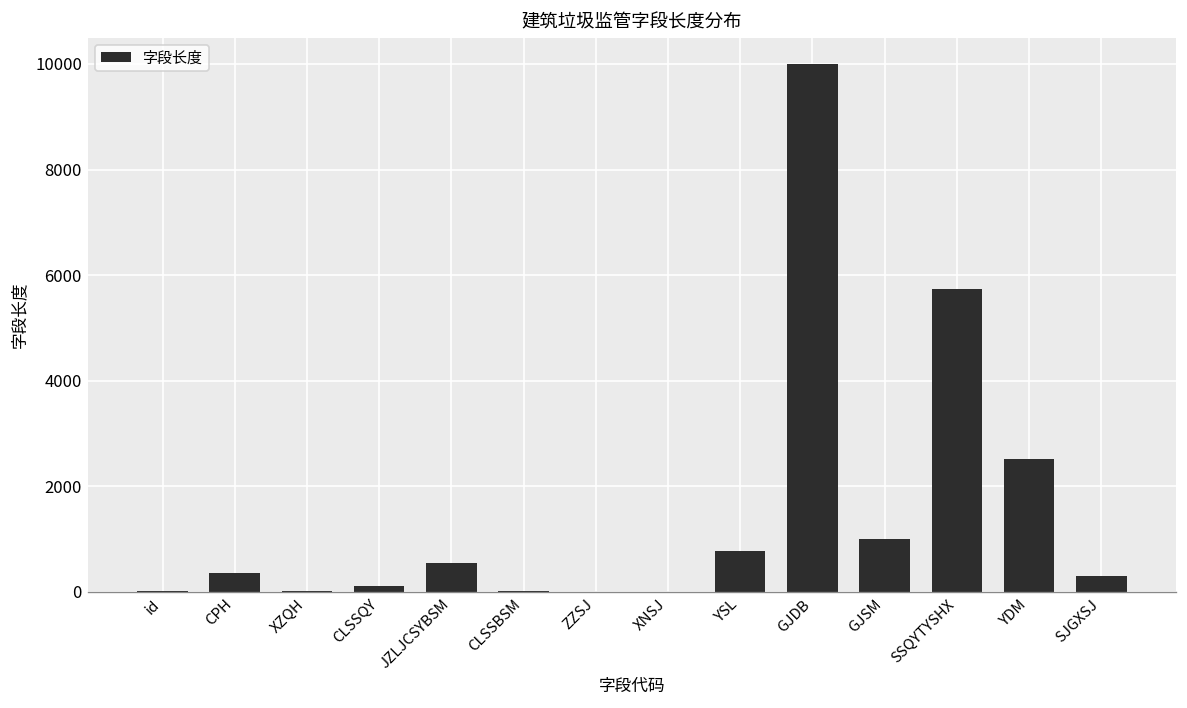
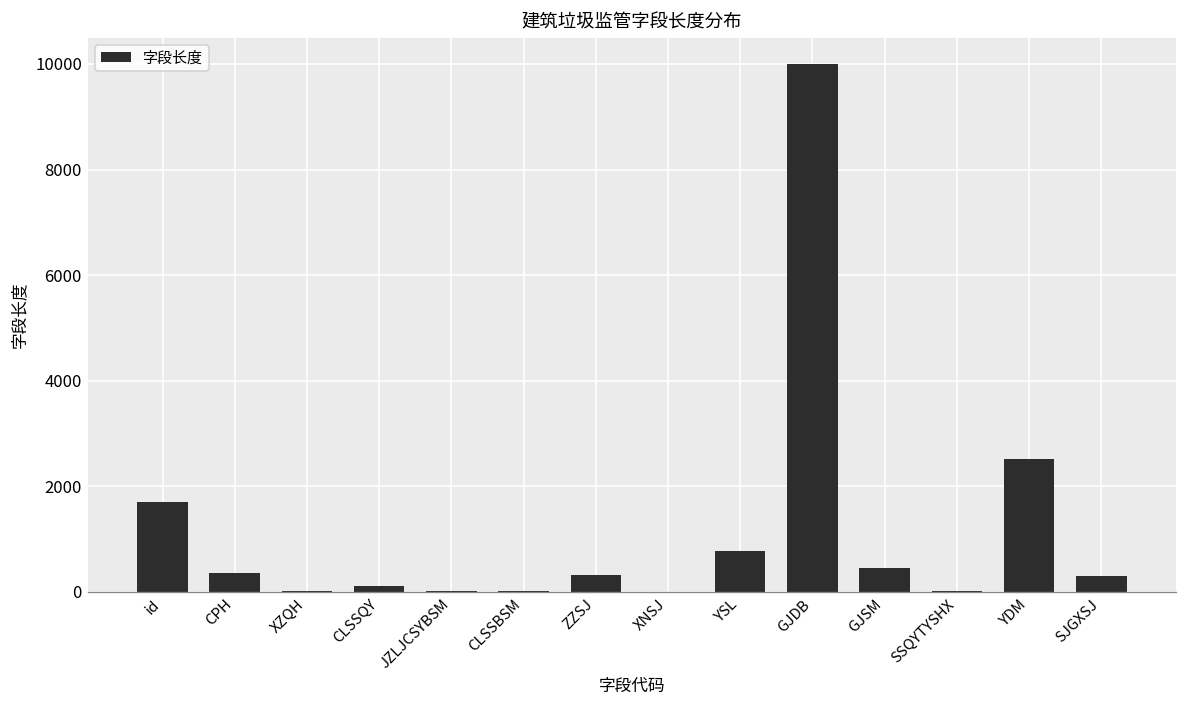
  {
-   "id": 0,
+   "id": 1700,
    "CPH": 400,
    "CLSSQY": 100,
-   "JZLJCSYBSM": 500,
-   "ZZSJ": 0,
+   "JZLJCSYBSM": 0,
+   "ZZSJ": 300,
    "YSL": 800,
    "GJDB": 10000,
-   "GJSM": 1000,
-   "SSQYTYSHX": 5700,
+   "GJSM": 400,
+   "SSQYTYSHX": 0,
    "YDM": 2500,
    "SJGXSJ": 300
  }
